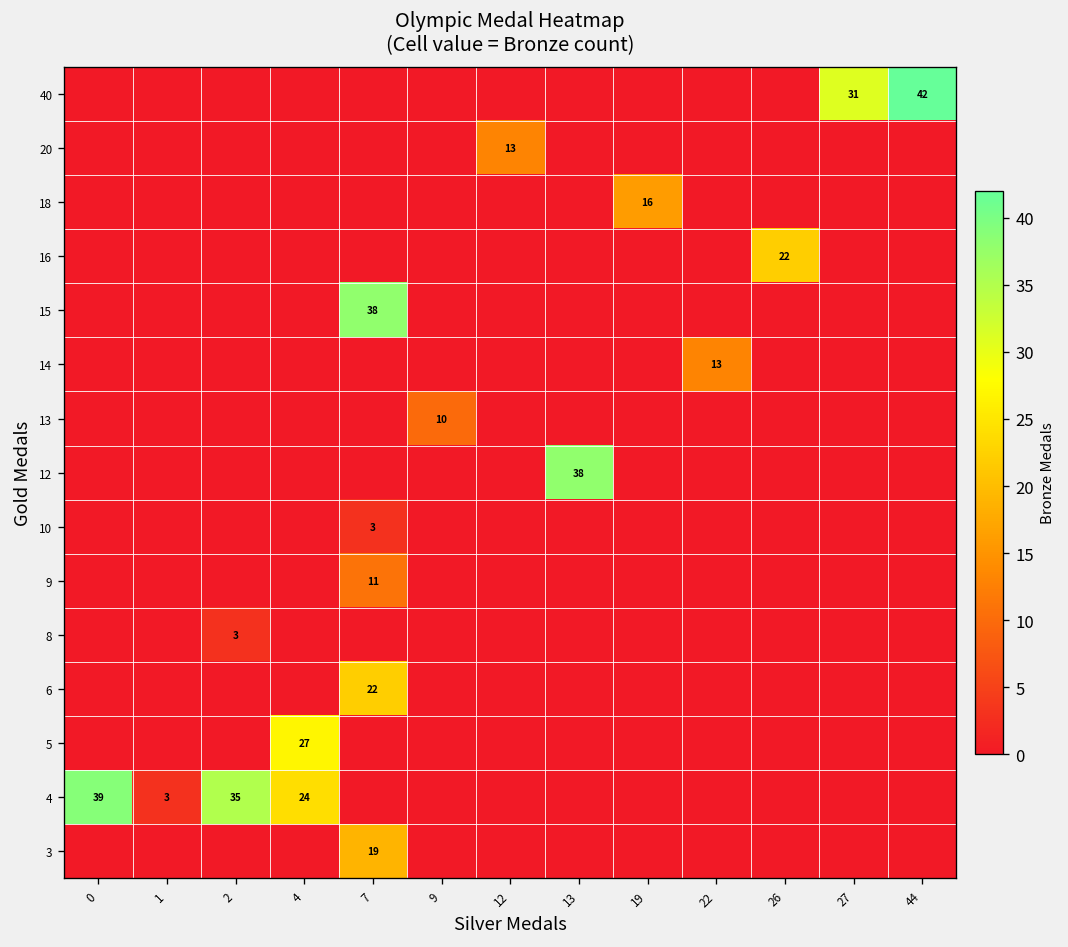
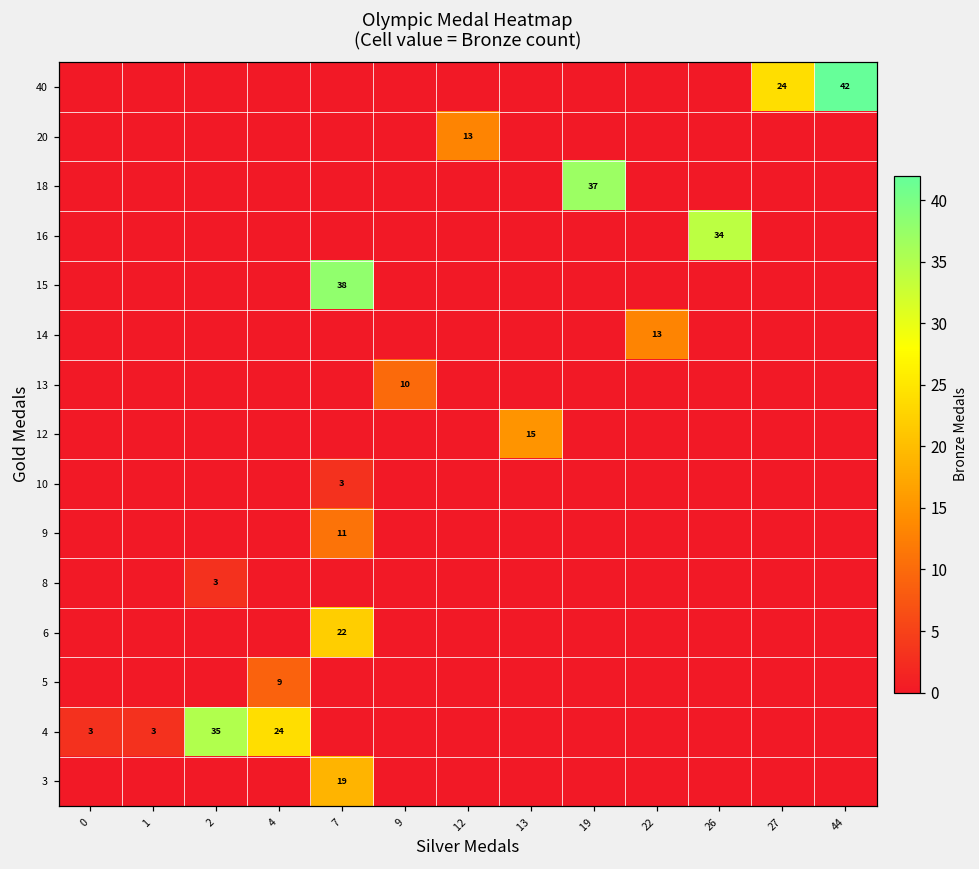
  {
    "40": {
-     "27": 31,
+     "27": 24,
      "44": 42
    },
    "20": {
      "12": 13
    },
    "18": {
-     "19": 16
+     "19": 37
    },
    "16": {
-     "26": 22
+     "26": 34
    },
    "15": {
      "7": 38
    },
    "14": {
      "22": 13
    },
    "13": {
      "9": 10
    },
    "12": {
-     "13": 38
+     "13": 15
    },
    "10": {
      "7": 3
    },
    "9": {
      "7": 11
    },
    "8": {
      "2": 3
    },
    "6": {
      "7": 22
    },
    "5": {
-     "4": 27
+     "4": 9
    },
    "4": {
-     "0": 39,
+     "0": 3,
      "1": 3,
      "2": 35,
      "4": 24
    },
    "3": {
      "7": 19
    }
  }
